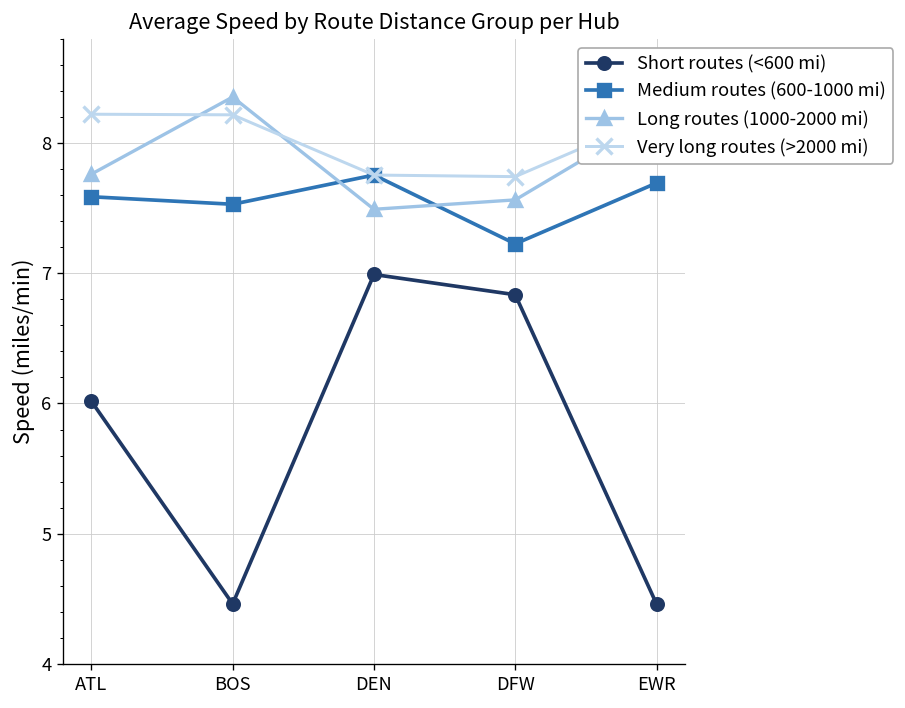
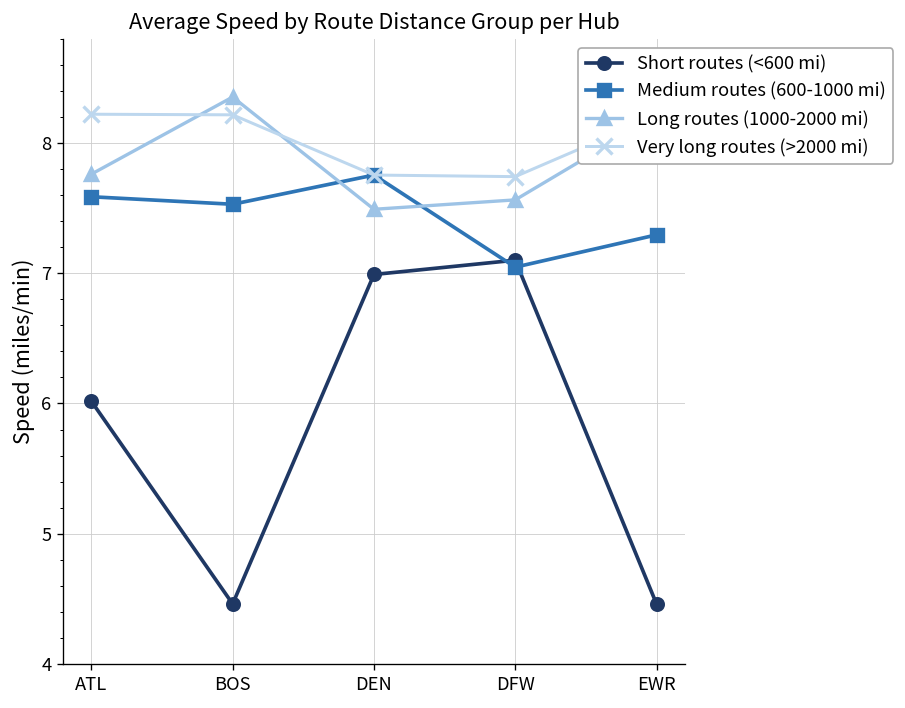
  {
    "Short routes (<600 mi)": {
      "ATL": 6.02,
      "BOS": 4.46,
      "DEN": 6.99,
-     "DFW": 6.83,
+     "DFW": 7.10,
      "EWR": 4.46
    },
    "Medium routes (600-1000 mi)": {
      "ATL": 7.59,
      "BOS": 7.53,
-     "DFW": 7.23,
-     "EWR": 7.69
+     "DFW": 7.05,
+     "EWR": 7.29
    }
  }
